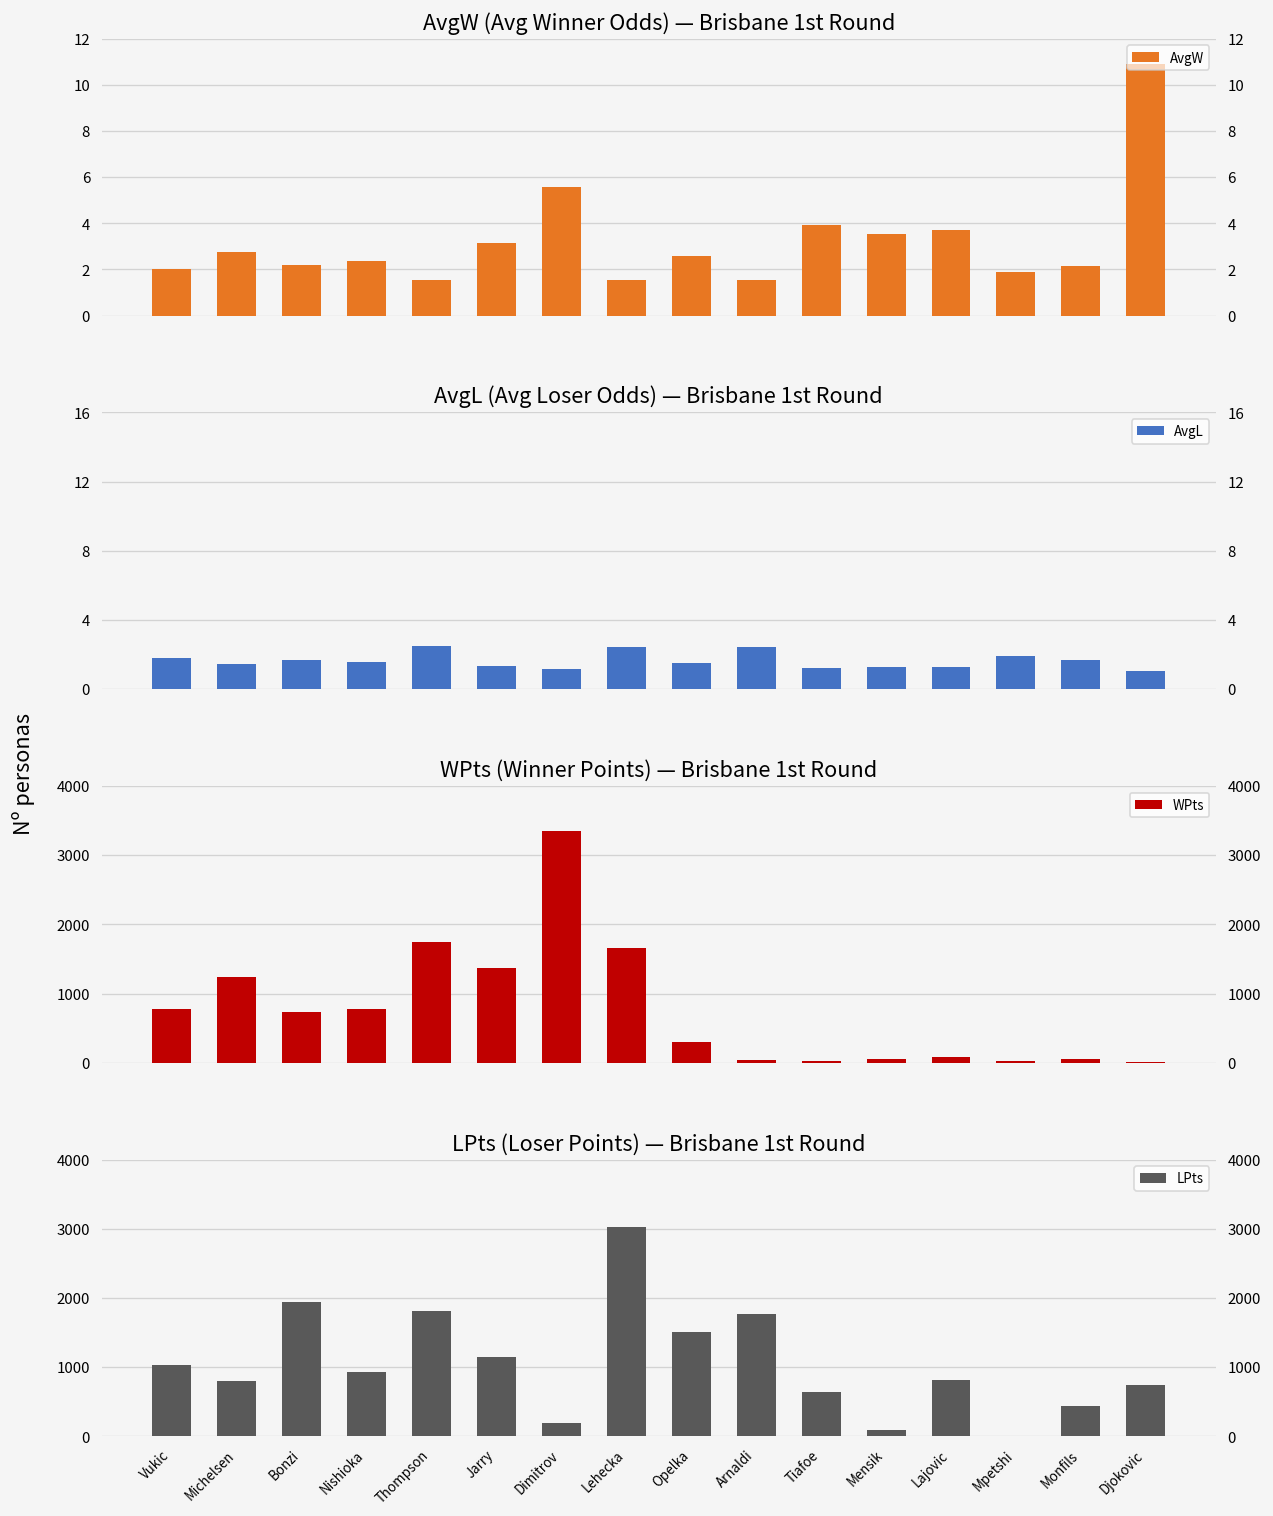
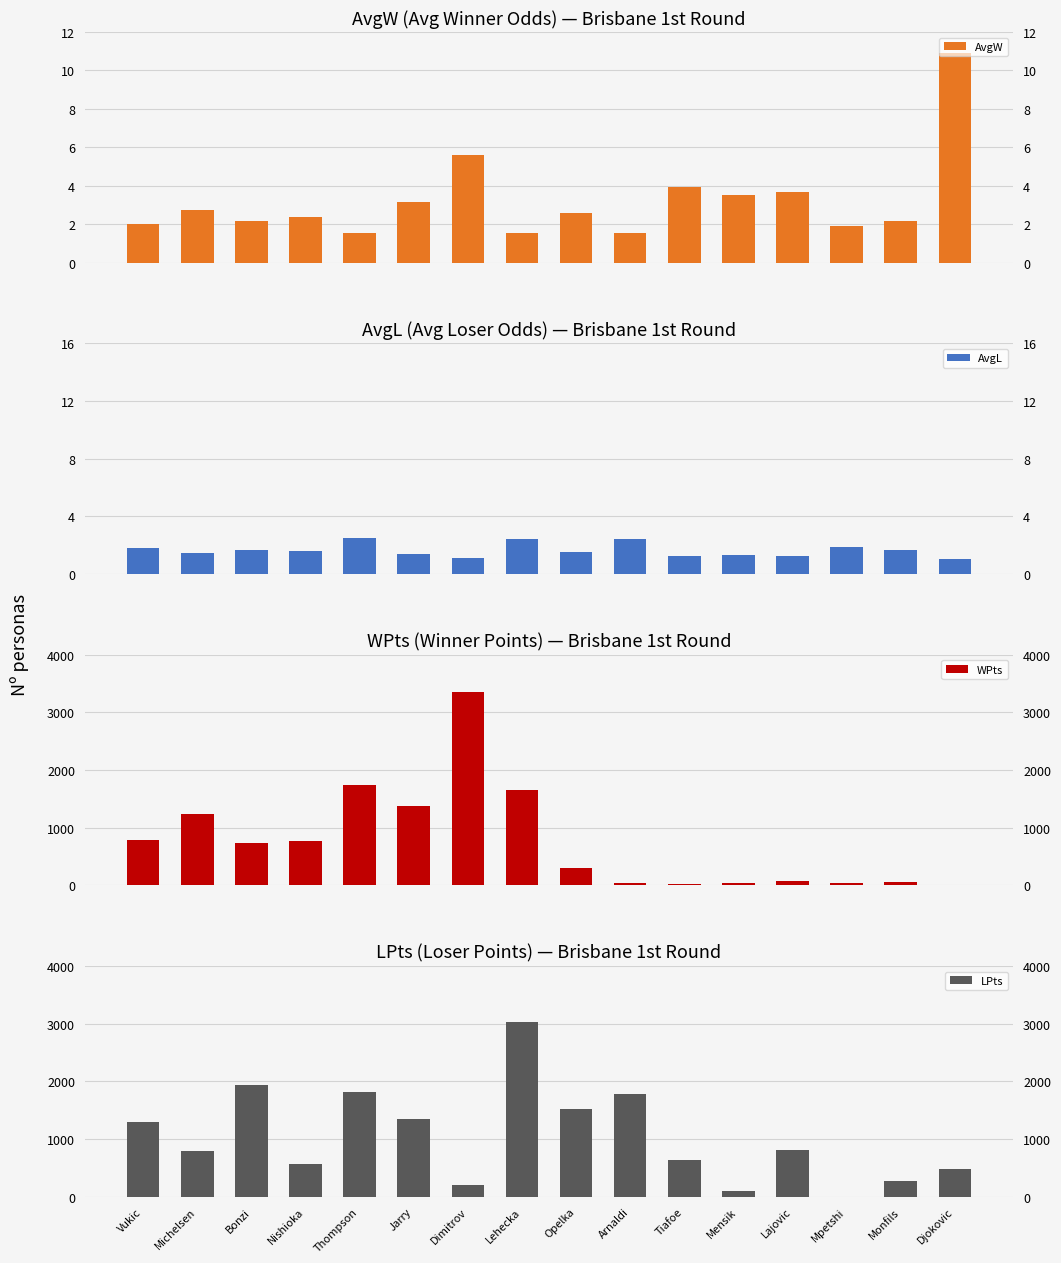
  {
    "LPts (Loser Points) — Brisbane 1st Round": {
-     "Vukic": 1000,
+     "Vukic": 1300,
      "Michelsen": 800,
      "Bonzi": 1900,
-     "Nishioka": 900,
+     "Nishioka": 600,
      "Thompson": 1800,
-     "Jarry": 1100,
+     "Jarry": 1400,
      "Dimitrov": 200,
      "Lehecka": 3000,
      "Opelka": 1500,
      "Arnaldi": 1800,
      "Tiafoe": 600,
      "Mensik": 100,
      "Lajovic": 800,
      "Mpetshi": 0,
-     "Monfils": 400,
-     "Djokovic": 700
+     "Monfils": 300,
+     "Djokovic": 500
    }
  }
